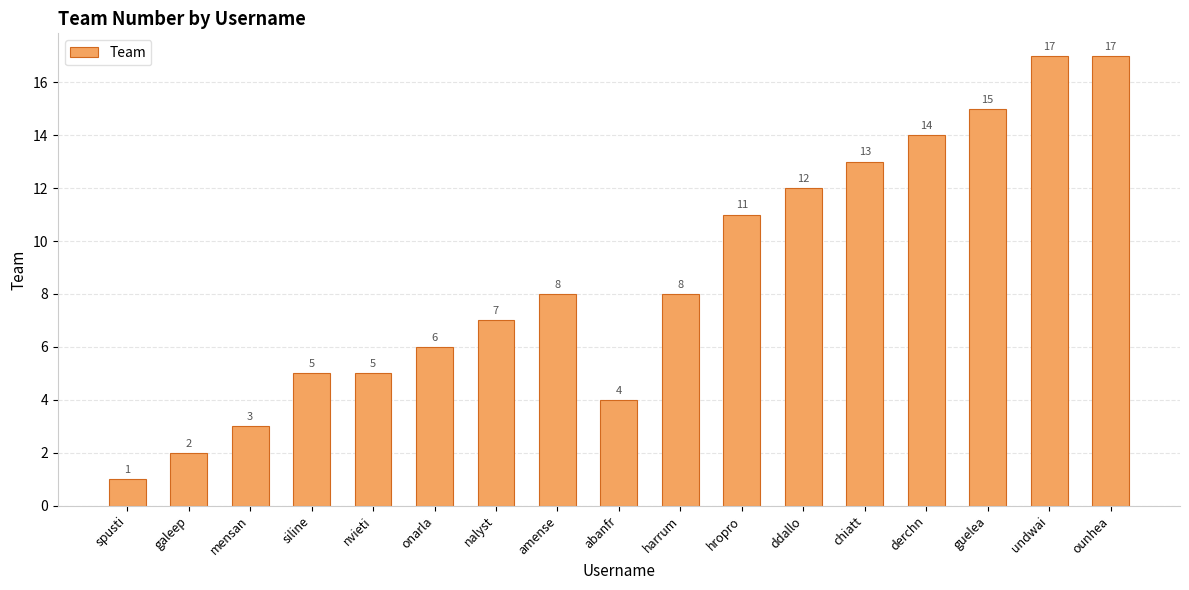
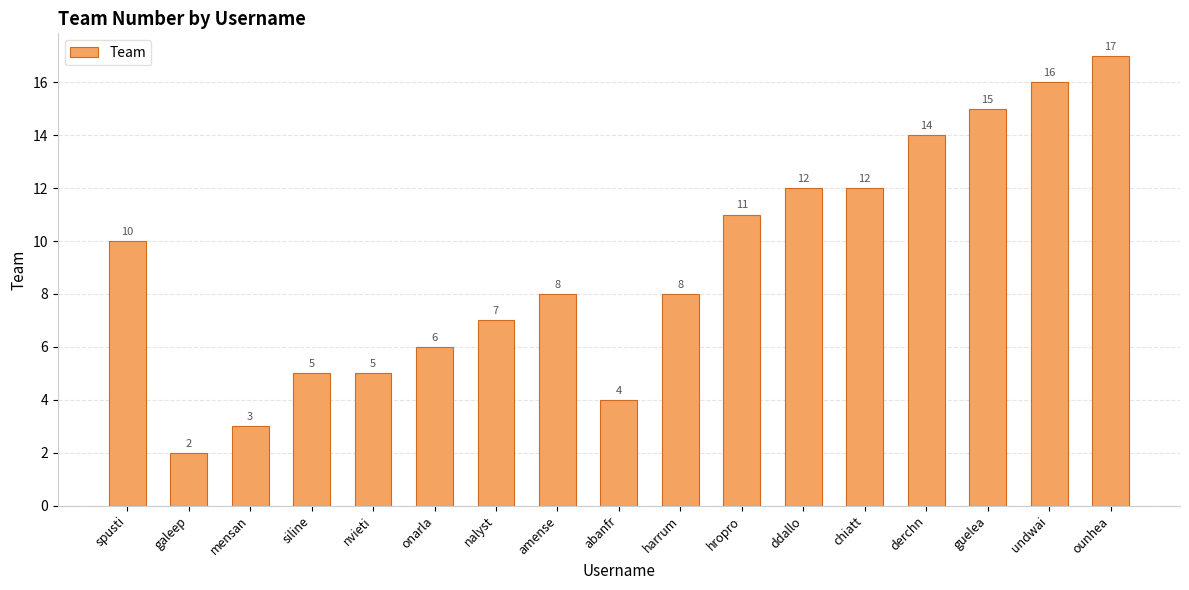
  {
-   "spusti": 1,
+   "spusti": 10,
    "galeep": 2,
    "mensan": 3,
    "siline": 5,
    "nvieti": 5,
    "onarla": 6,
    "nalyst": 7,
    "amense": 8,
    "abanfr": 4,
    "harrum": 8,
    "hropro": 11,
    "ddallo": 12,
-   "chiatt": 13,
+   "chiatt": 12,
    "derchn": 14,
    "guelea": 15,
-   "undwai": 17,
+   "undwai": 16,
    "ounhea": 17
  }
